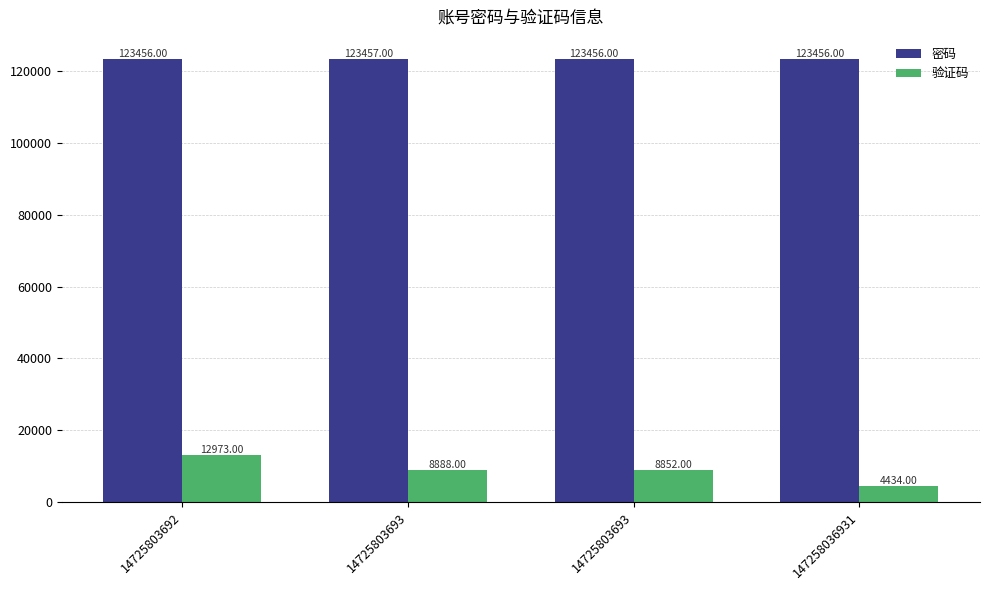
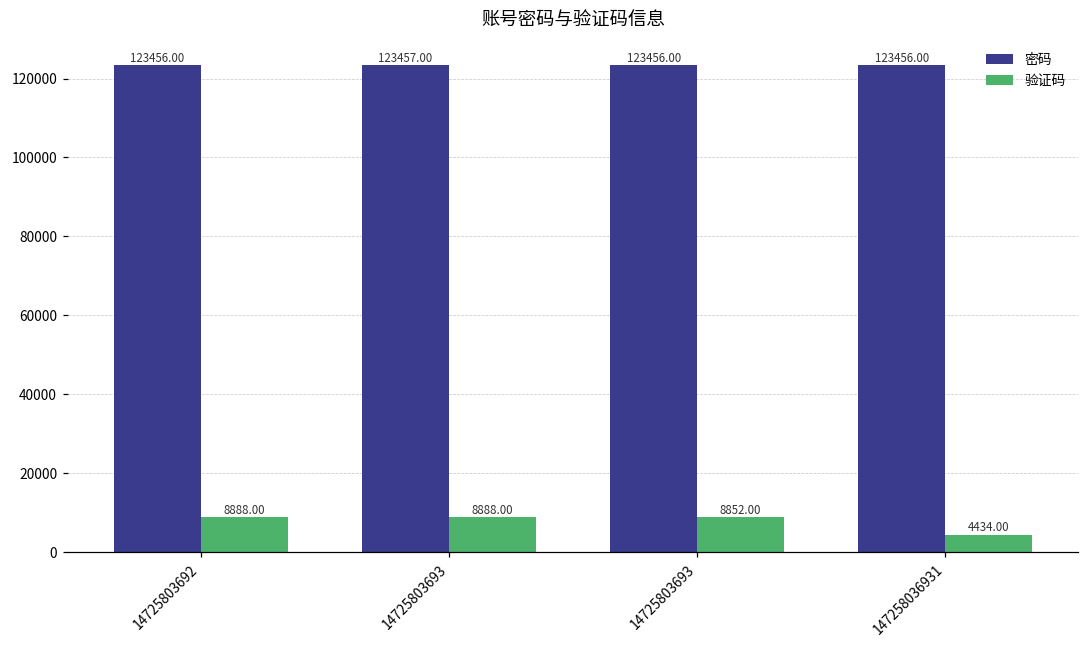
  {
    "密码": {
      "14725803692": 123456.00,
      "147258036931": 123456.00
    },
    "验证码": {
-     "14725803692": 12973.00,
+     "14725803692": 8888.00,
      "147258036931": 4434.00
    }
  }
